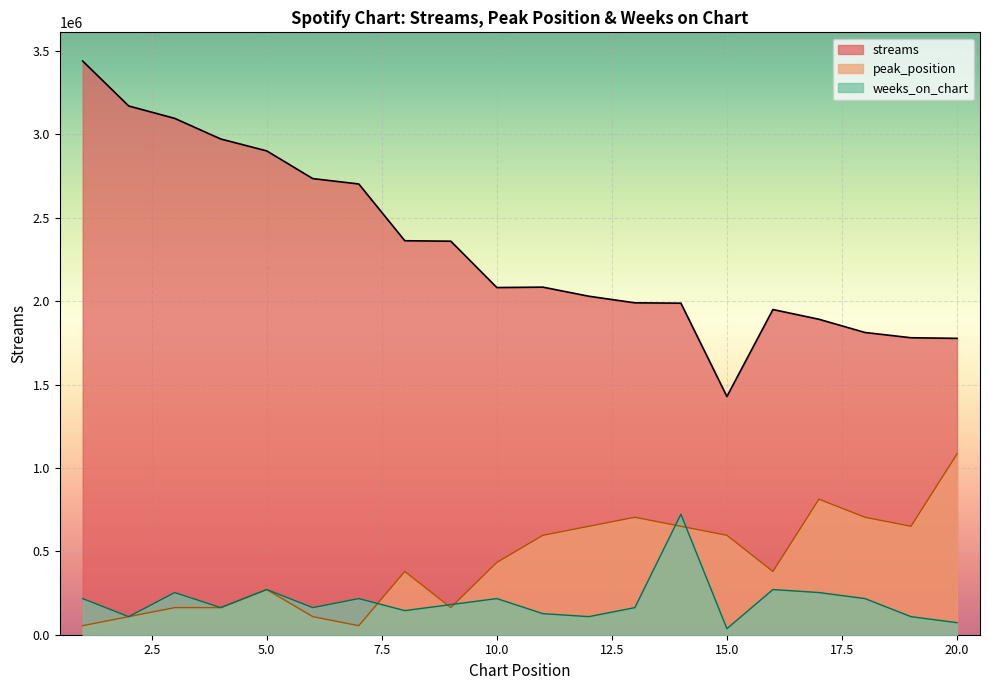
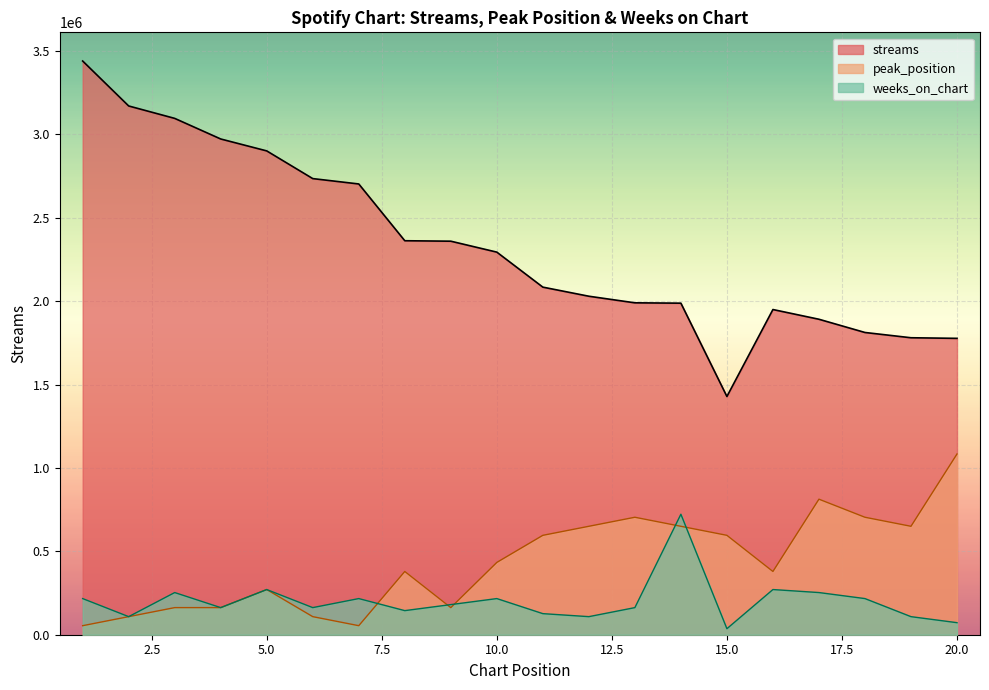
  {
    "streams": {
      "5.0": 2900000,
-     "10.0": 2080000,
+     "10.0": 2290000,
      "15.0": 1430000,
      "20.0": 1780000
    }
  }
